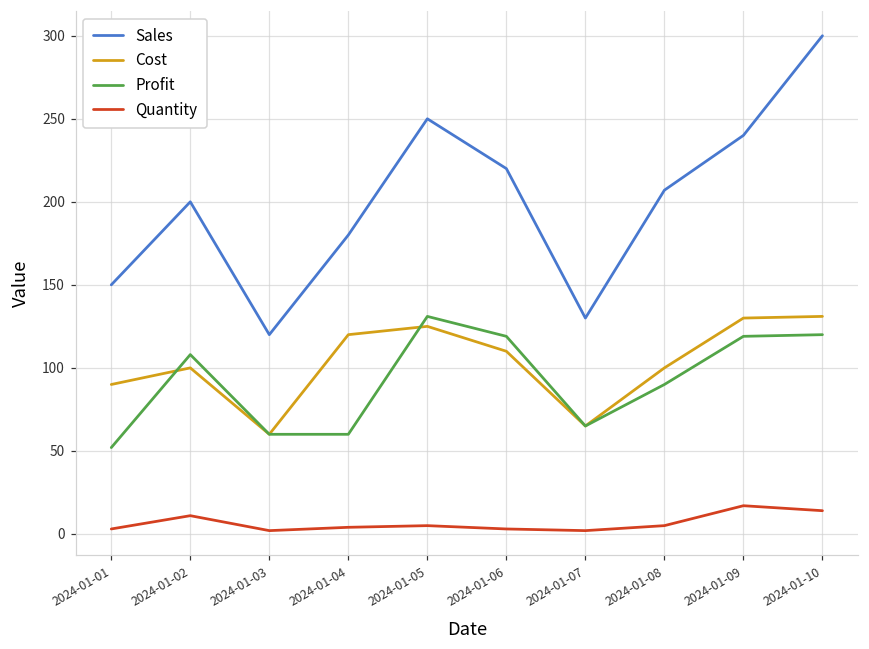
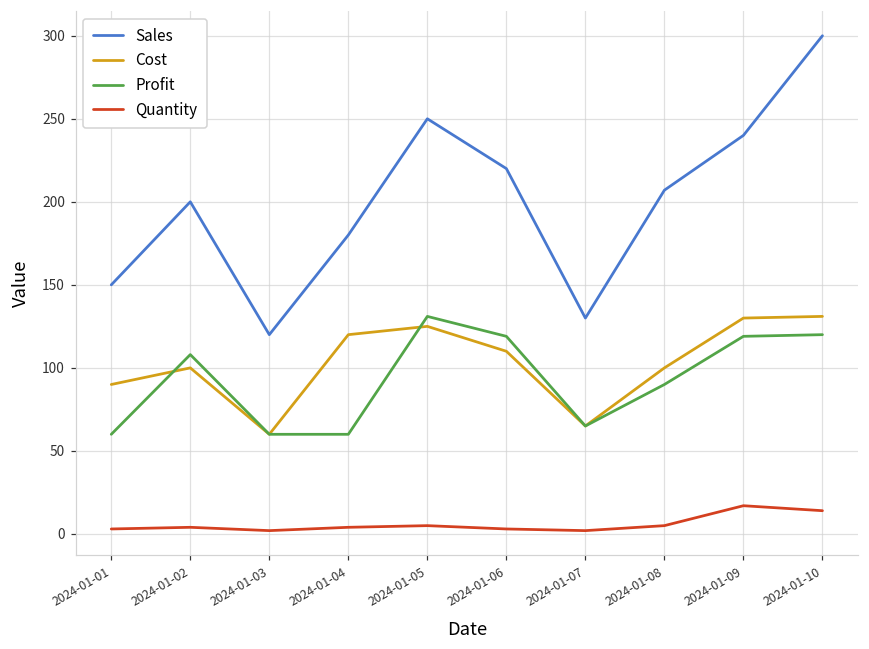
  {
    "Sales": {
      "2024-01-01": 150,
      "2024-01-02": 200,
      "2024-01-03": 120,
      "2024-01-04": 180,
      "2024-01-05": 250,
      "2024-01-06": 220,
      "2024-01-07": 130,
      "2024-01-08": 207,
      "2024-01-09": 240,
      "2024-01-10": 300
    },
    "Cost": {
      "2024-01-01": 90,
      "2024-01-02": 100,
      "2024-01-04": 120,
      "2024-01-05": 125,
      "2024-01-06": 110,
      "2024-01-08": 100,
      "2024-01-09": 130,
      "2024-01-10": 131
    },
    "Profit": {
-     "2024-01-01": 52,
+     "2024-01-01": 60,
      "2024-01-02": 108,
      "2024-01-04": 60,
      "2024-01-05": 131,
      "2024-01-06": 119,
      "2024-01-08": 90,
      "2024-01-09": 119,
      "2024-01-10": 120
    },
    "Quantity": {
      "2024-01-01": 3,
-     "2024-01-02": 11,
+     "2024-01-02": 4,
      "2024-01-03": 2,
      "2024-01-04": 4,
      "2024-01-05": 5,
      "2024-01-06": 3,
      "2024-01-07": 2,
      "2024-01-08": 5,
      "2024-01-09": 17,
      "2024-01-10": 14
    }
  }
